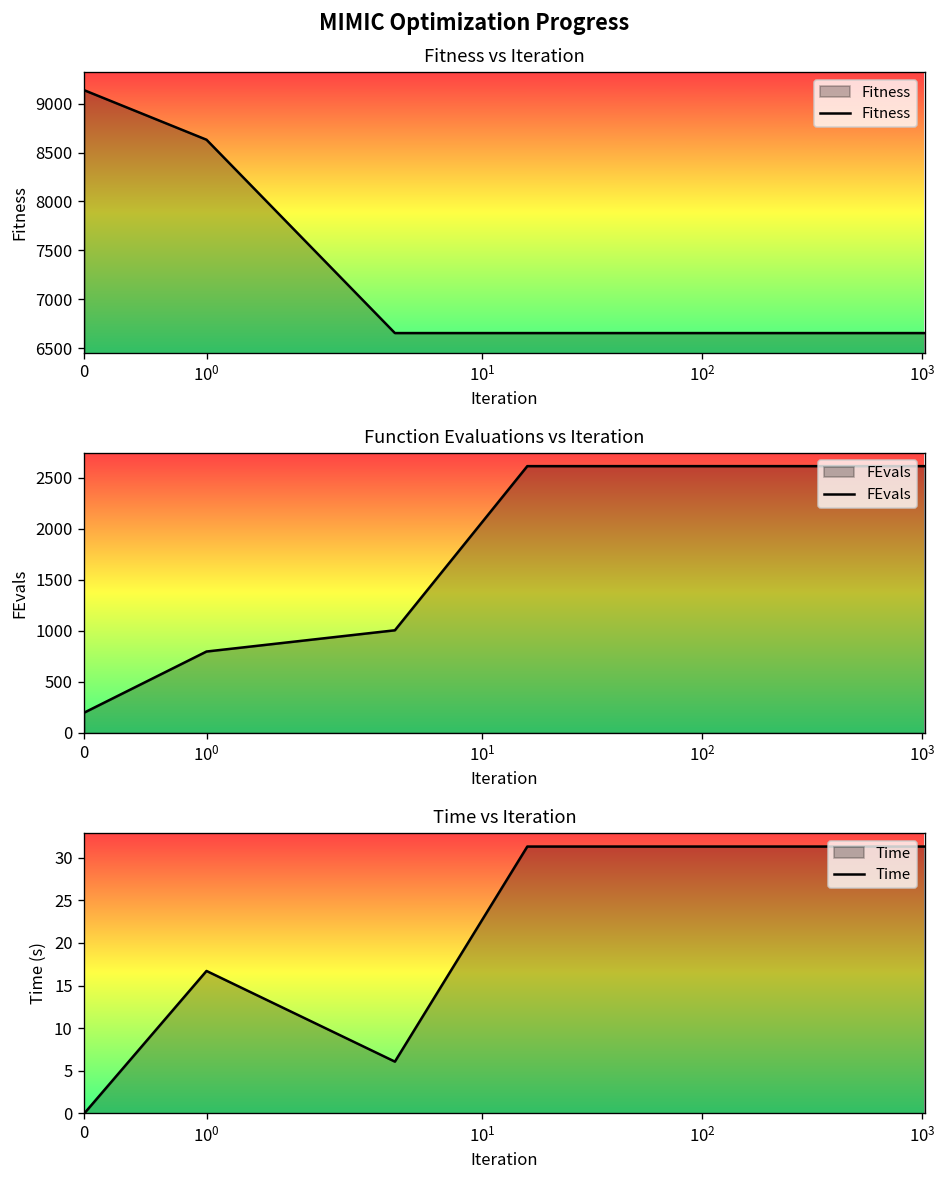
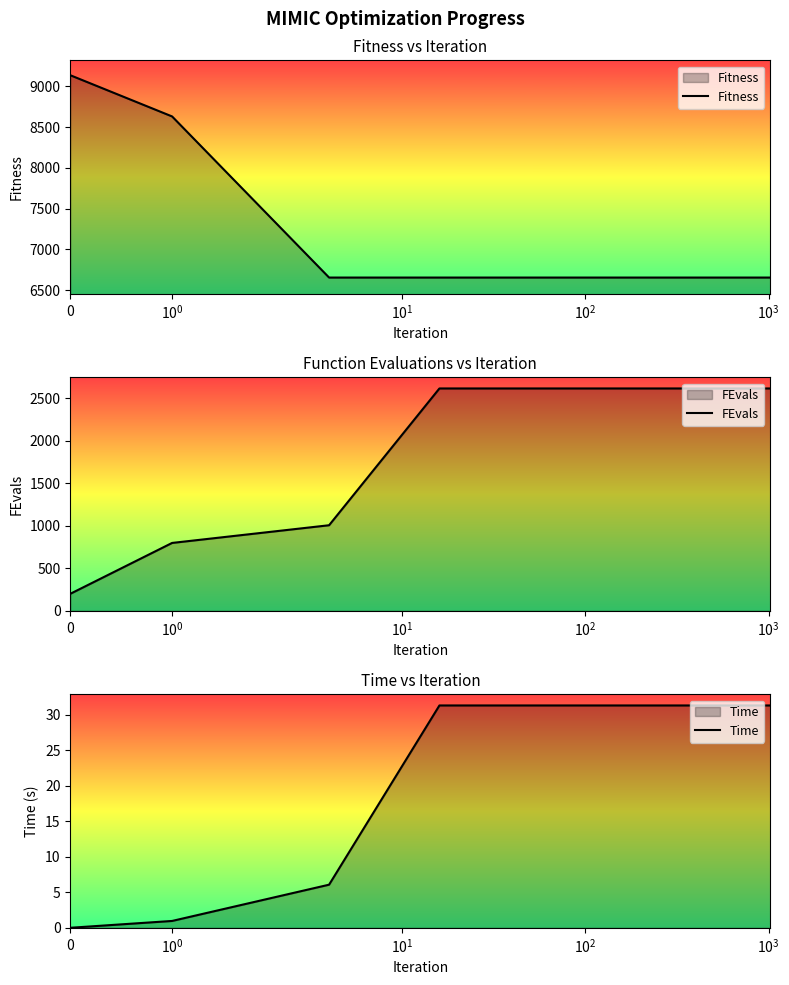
  {
    "Fitness vs Iteration": {
      "0": 9100,
      "10^0": 8600
    },
    "Function Evaluations vs Iteration": {
      "0": 200,
      "10^0": 800
    },
    "Time vs Iteration": {
      "0": 0,
-     "10^0": 17
+     "10^0": 1
    }
  }
